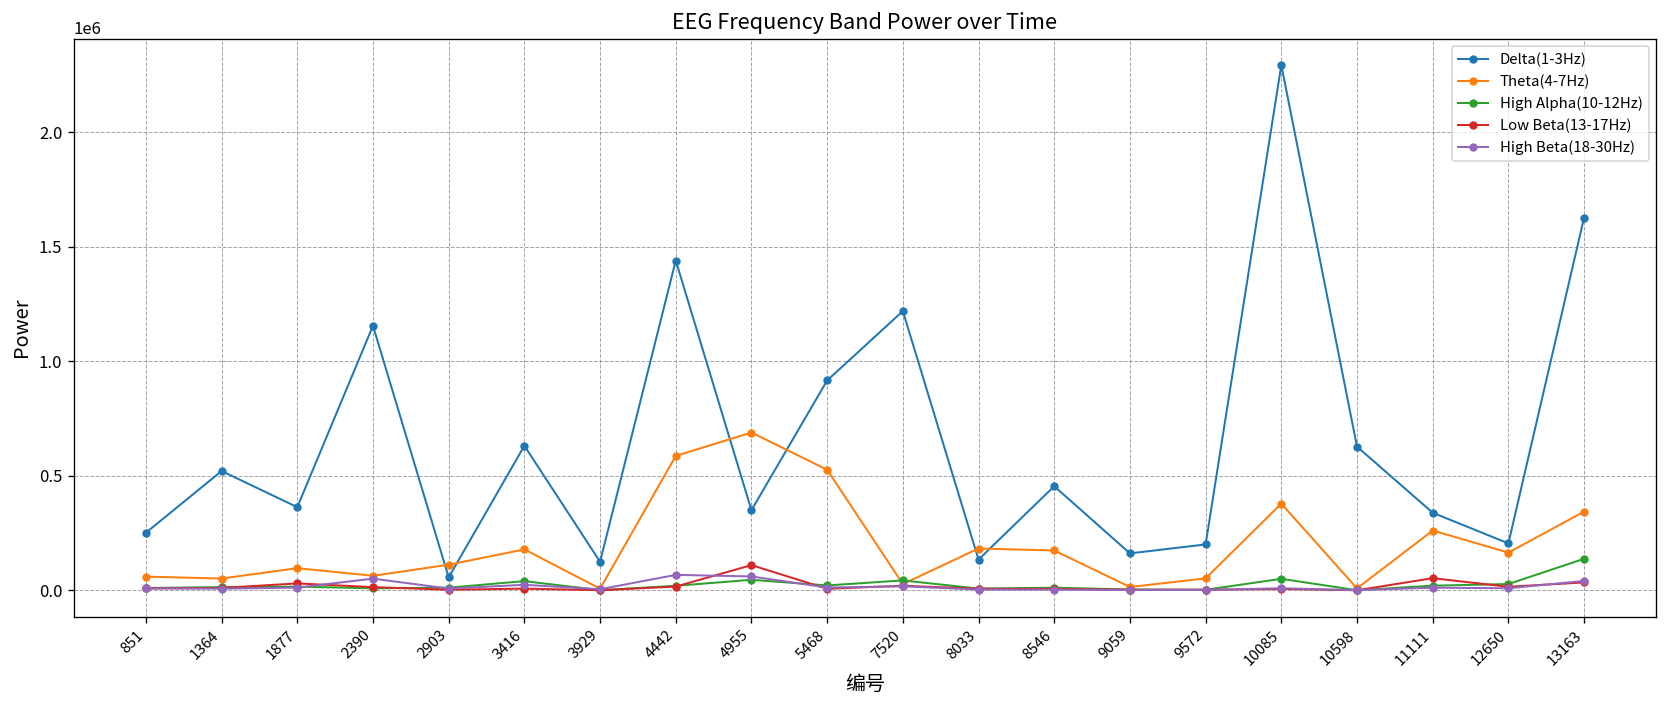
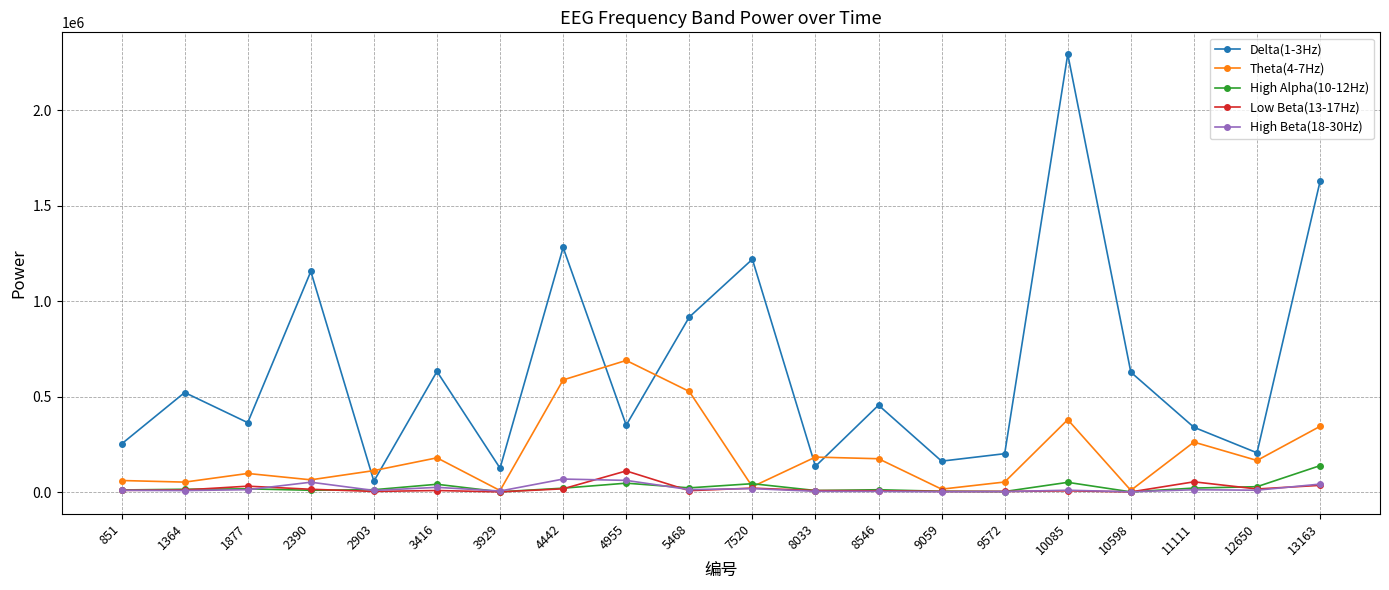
  {
    "Delta(1-3Hz)": {
      "851": 250000,
      "1364": 520000,
      "1877": 360000,
      "2390": 1160000,
      "2903": 60000,
      "3416": 630000,
      "3929": 130000,
-     "4442": 1440000,
+     "4442": 1280000,
      "4955": 350000,
      "5468": 920000,
      "7520": 1220000,
      "8033": 130000,
      "8546": 450000,
      "9059": 160000,
      "9572": 200000,
      "10085": 2290000,
      "10598": 630000,
      "11111": 340000,
      "12650": 210000,
      "13163": 1630000
    },
    "Theta(4-7Hz)": {
      "851": 60000,
      "1364": 50000,
      "1877": 100000,
      "2903": 110000,
      "3416": 180000,
      "4442": 590000,
      "4955": 690000,
      "5468": 530000,
      "8033": 180000,
      "8546": 170000,
      "9572": 50000,
      "10085": 380000,
      "11111": 260000,
      "12650": 170000,
      "13163": 340000
    },
    "High Alpha(10-12Hz)": {
      "3416": 40000,
      "4955": 50000,
      "7520": 40000,
      "10085": 50000,
      "13163": 140000
    },
    "Low Beta(13-17Hz)": {
      "1877": 30000,
      "3416": 10000,
      "4955": 110000,
      "11111": 50000
    },
    "High Beta(18-30Hz)": {
      "3416": 20000,
      "4442": 70000,
      "4955": 60000
    }
  }
